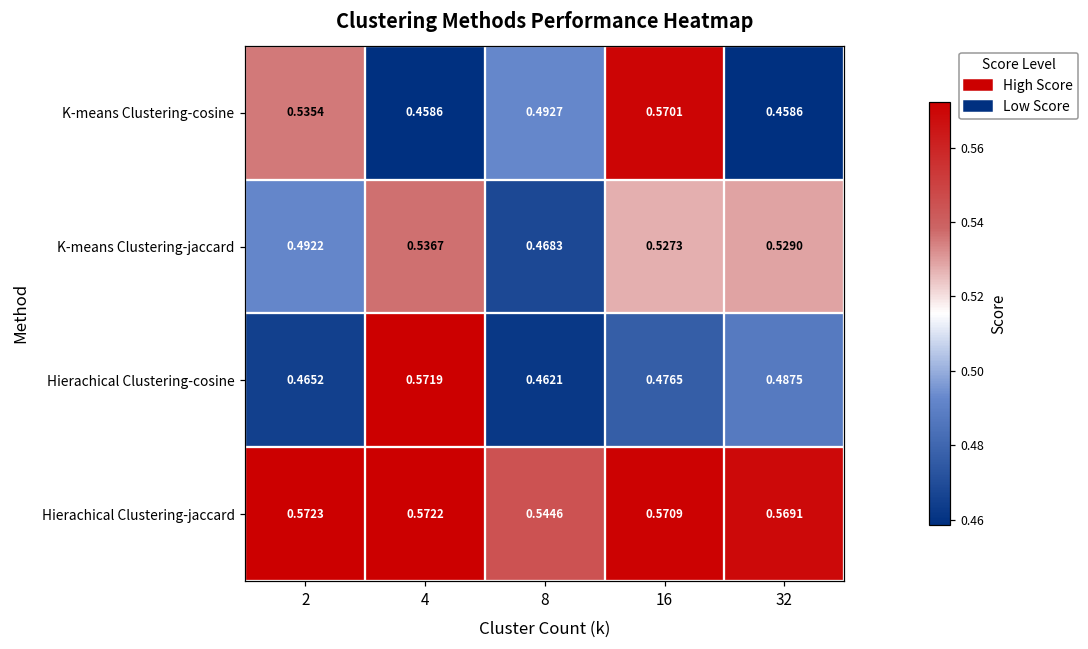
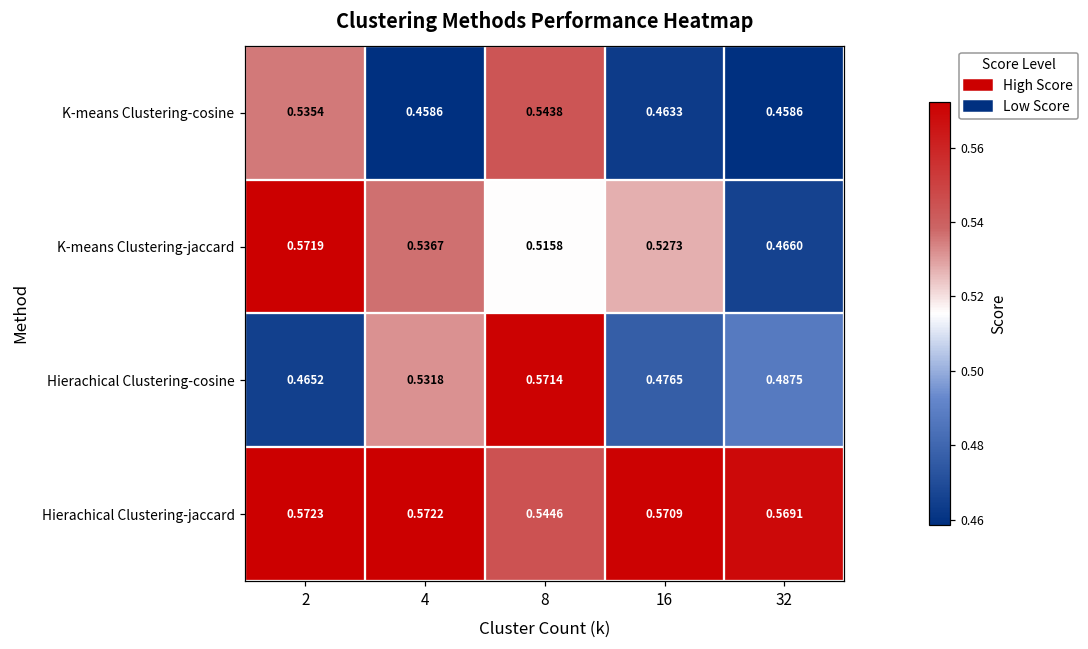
  {
    "K-means Clustering-cosine": {
      "2": 0.5354,
      "4": 0.4586,
-     "8": 0.4927,
-     "16": 0.5701,
+     "8": 0.5438,
+     "16": 0.4633,
      "32": 0.4586
    },
    "K-means Clustering-jaccard": {
-     "2": 0.4922,
+     "2": 0.5719,
      "4": 0.5367,
-     "8": 0.4683,
+     "8": 0.5158,
      "16": 0.5273,
-     "32": 0.5290
+     "32": 0.4660
    },
    "Hierachical Clustering-cosine": {
      "2": 0.4652,
-     "4": 0.5719,
-     "8": 0.4621,
+     "4": 0.5318,
+     "8": 0.5714,
      "16": 0.4765,
      "32": 0.4875
    },
    "Hierachical Clustering-jaccard": {
      "2": 0.5723,
      "4": 0.5722,
      "8": 0.5446,
      "16": 0.5709,
      "32": 0.5691
    }
  }
